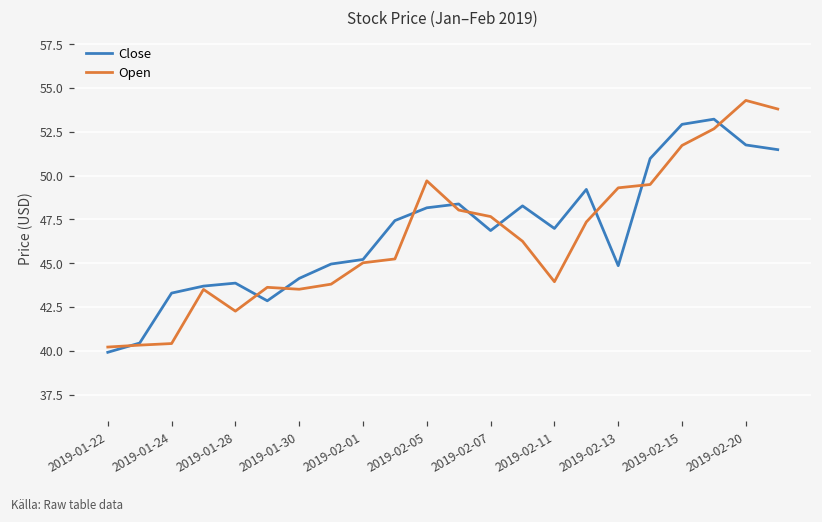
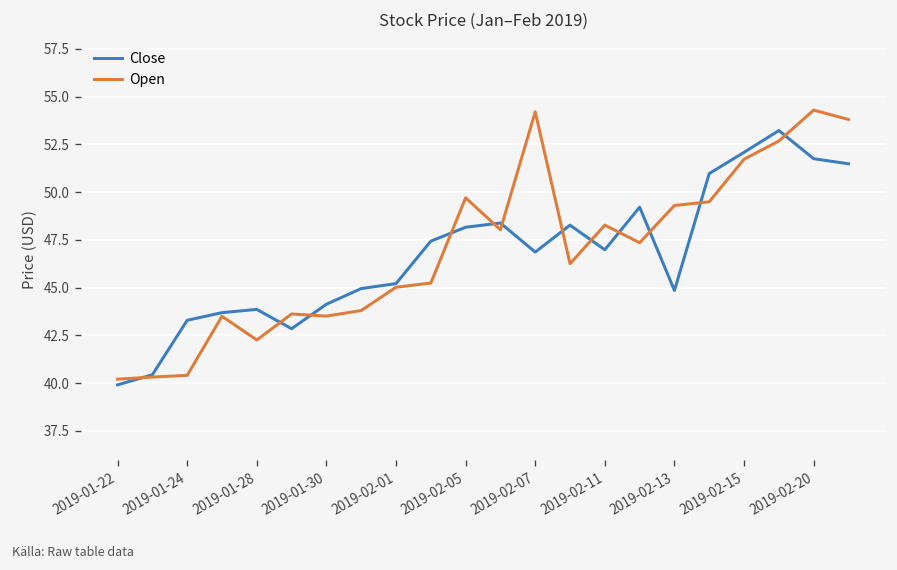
  {
    "Close": {
      "2019-01-22": 39.9,
      "2019-01-24": 43.3,
      "2019-01-28": 43.9,
      "2019-01-30": 44.1,
      "2019-02-01": 45.2,
      "2019-02-05": 48.2,
      "2019-02-07": 46.9,
      "2019-02-11": 47.0,
      "2019-02-13": 44.9,
-     "2019-02-15": 52.9,
+     "2019-02-15": 52.1,
      "2019-02-20": 51.7
    },
    "Open": {
      "2019-01-22": 40.2,
      "2019-01-24": 40.4,
      "2019-01-28": 42.3,
      "2019-01-30": 43.5,
      "2019-02-01": 45.0,
      "2019-02-05": 49.7,
-     "2019-02-07": 47.7,
-     "2019-02-11": 43.9,
+     "2019-02-07": 54.2,
+     "2019-02-11": 48.3,
      "2019-02-13": 49.3,
      "2019-02-15": 51.7,
      "2019-02-20": 54.3
    }
  }
